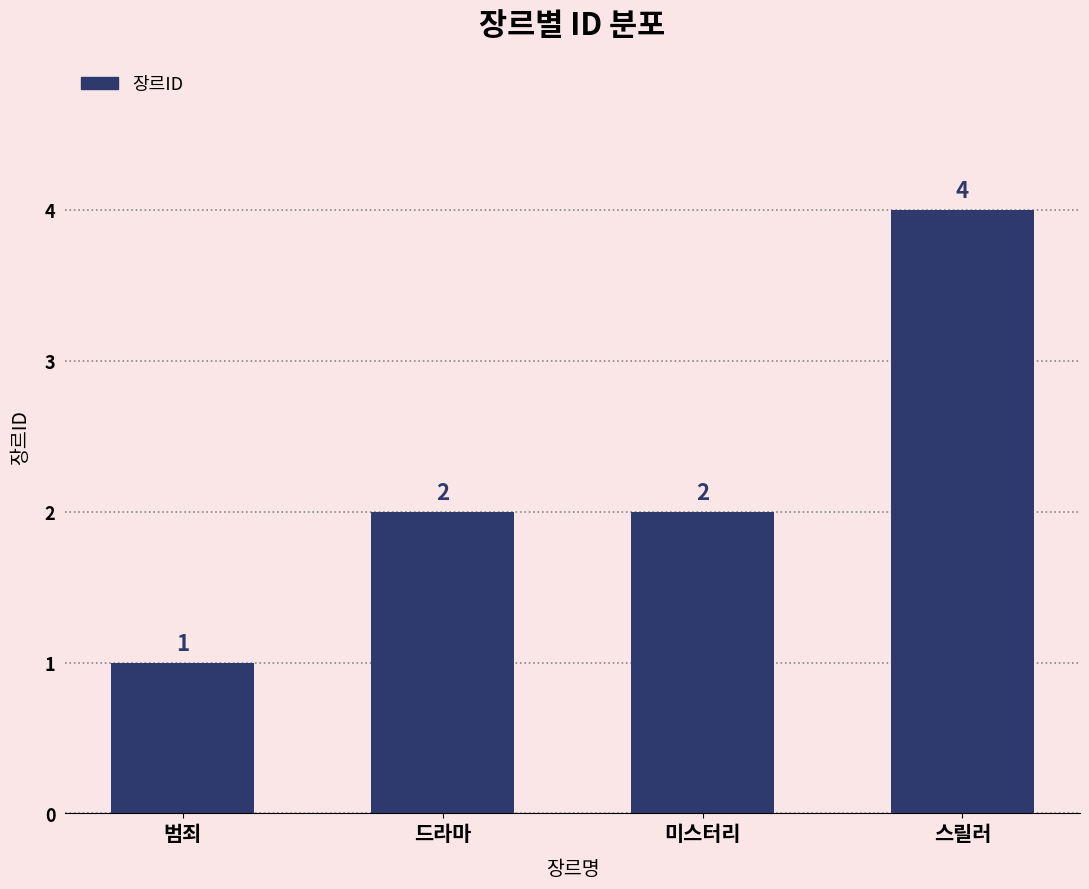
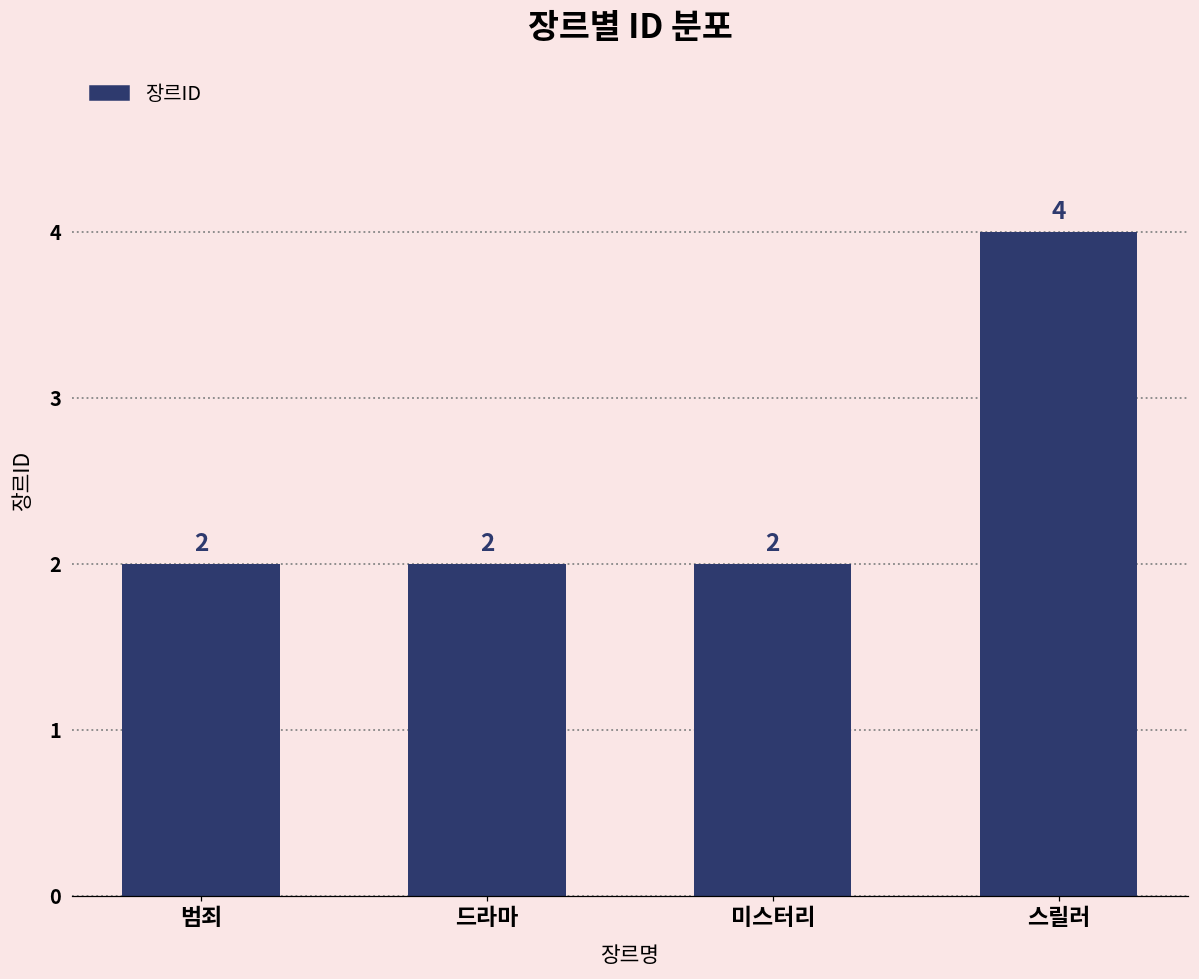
  {
-   "범죄": 1,
+   "범죄": 2,
    "드라마": 2,
    "미스터리": 2,
    "스릴러": 4
  }
